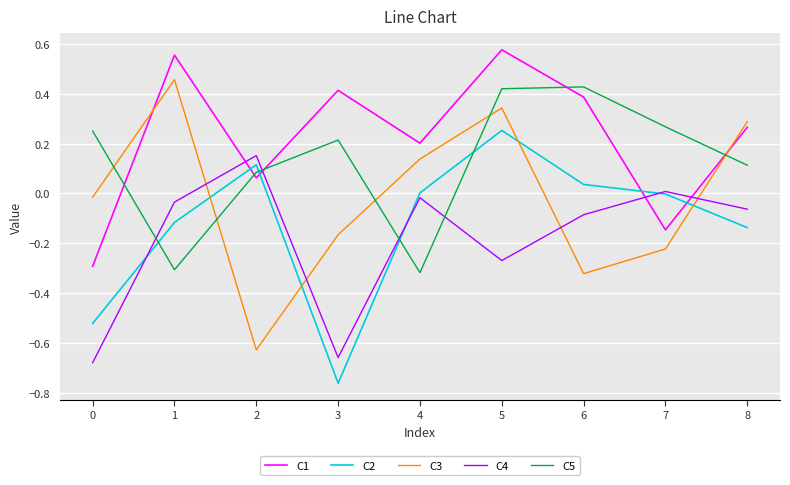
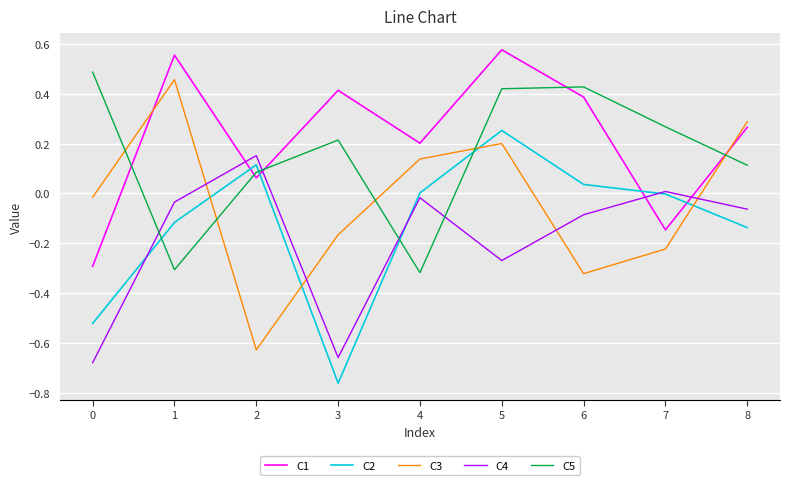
  {
    "C1": {
      "0": -0.29,
      "1": 0.55,
      "2": 0.06,
      "3": 0.41,
      "4": 0.20,
      "5": 0.58,
      "6": 0.39,
      "7": -0.15,
      "8": 0.27
    },
    "C2": {
      "0": -0.52,
      "1": -0.12,
      "2": 0.11,
      "3": -0.76,
      "4": 0.00,
      "5": 0.25,
      "6": 0.04,
      "8": -0.14
    },
    "C3": {
      "0": -0.02,
      "1": 0.46,
      "2": -0.63,
      "3": -0.17,
      "4": 0.14,
-     "5": 0.34,
+     "5": 0.20,
      "6": -0.32,
      "7": -0.22,
      "8": 0.29
    },
    "C4": {
      "0": -0.68,
      "1": -0.03,
      "2": 0.15,
      "3": -0.66,
      "4": -0.02,
      "5": -0.27,
      "6": -0.09,
      "8": -0.06
    },
    "C5": {
-     "0": 0.25,
+     "0": 0.49,
      "1": -0.31,
      "2": 0.08,
      "3": 0.21,
      "4": -0.32,
      "5": 0.42,
      "6": 0.43,
      "7": 0.27,
      "8": 0.11
    }
  }
